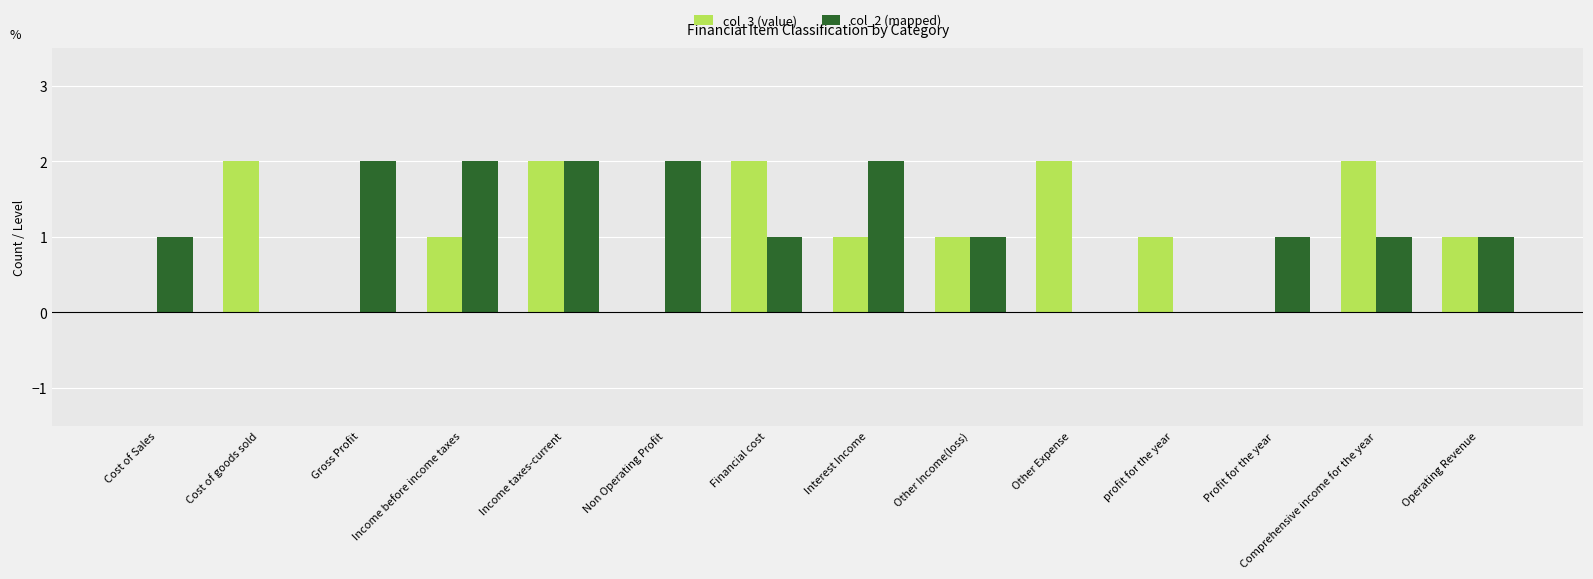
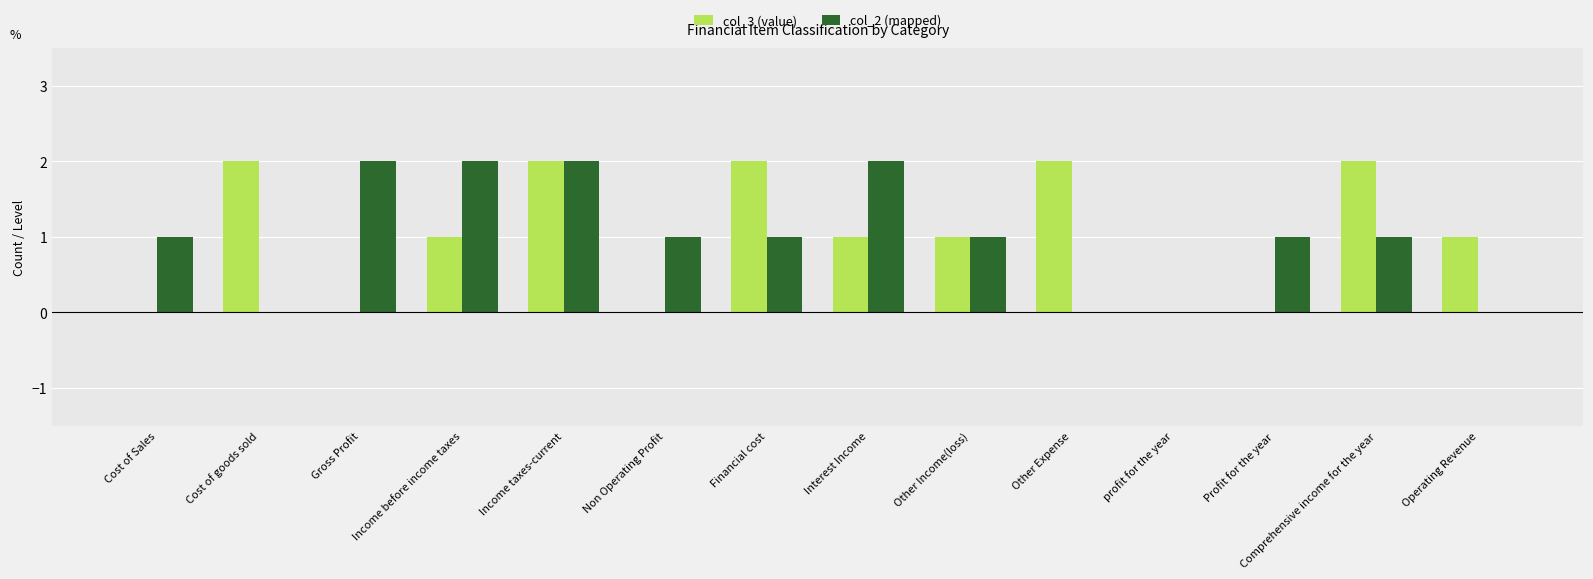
  {
    "col_3 (value)": {
      "Cost of Sales": 0,
      "Cost of goods sold": 2,
      "Gross Profit": 0,
      "Income before income taxes": 1,
      "Income taxes-current": 2,
      "Non Operating Profit": 0,
      "Financial cost": 2,
      "Interest Income": 1,
      "Other Income(loss)": 1,
      "Other Expense": 2,
-     "profit for the year": 1,
+     "profit for the year": 0,
      "Profit for the year": 0,
      "Comprehensive income for the year": 2,
      "Operating Revenue": 1
    },
    "col_2 (mapped)": {
      "Cost of Sales": 1,
      "Cost of goods sold": 0,
      "Gross Profit": 2,
      "Income before income taxes": 2,
      "Income taxes-current": 2,
-     "Non Operating Profit": 2,
+     "Non Operating Profit": 1,
      "Financial cost": 1,
      "Interest Income": 2,
      "Other Income(loss)": 1,
      "Other Expense": 0,
      "profit for the year": 0,
      "Profit for the year": 1,
      "Comprehensive income for the year": 1,
-     "Operating Revenue": 1
+     "Operating Revenue": 0
    }
  }
